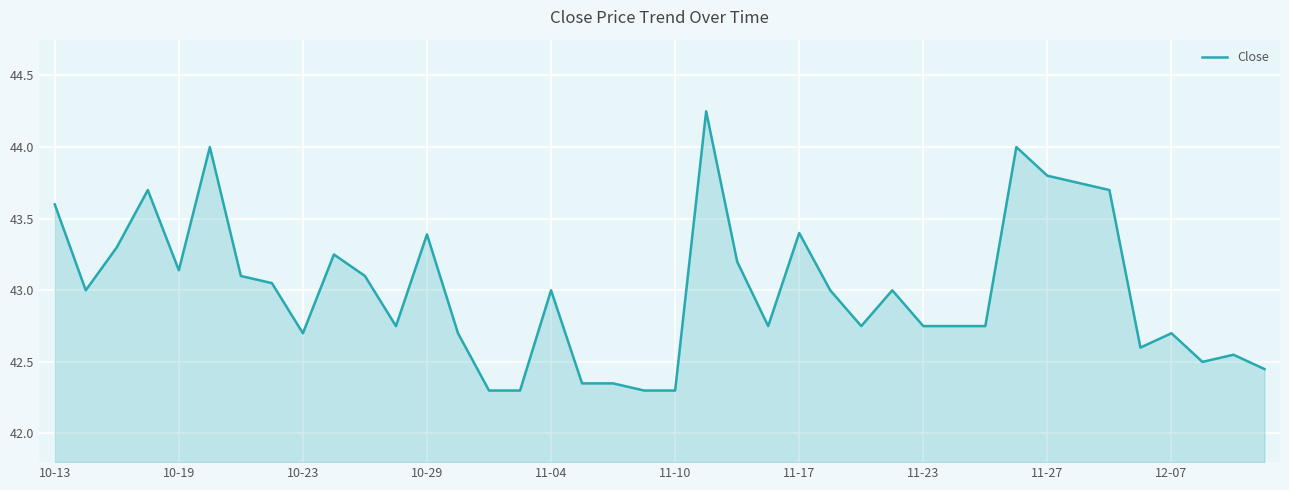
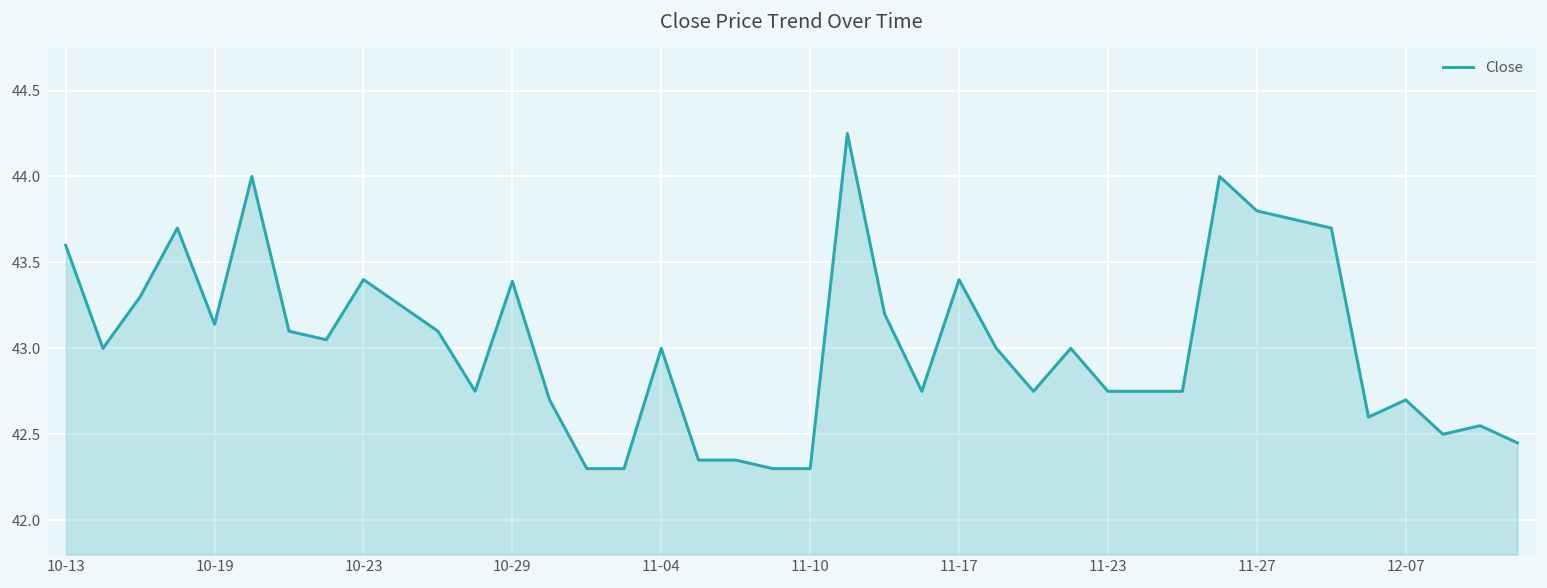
  {
    "10-13": 43.6,
    "10-19": 43.14,
-   "10-23": 42.7,
+   "10-23": 43.4,
    "10-29": 43.4,
    "11-04": 43.0,
    "11-10": 42.3,
    "11-17": 43.4,
    "11-23": 42.75,
    "11-27": 43.8,
    "12-07": 42.7
  }
